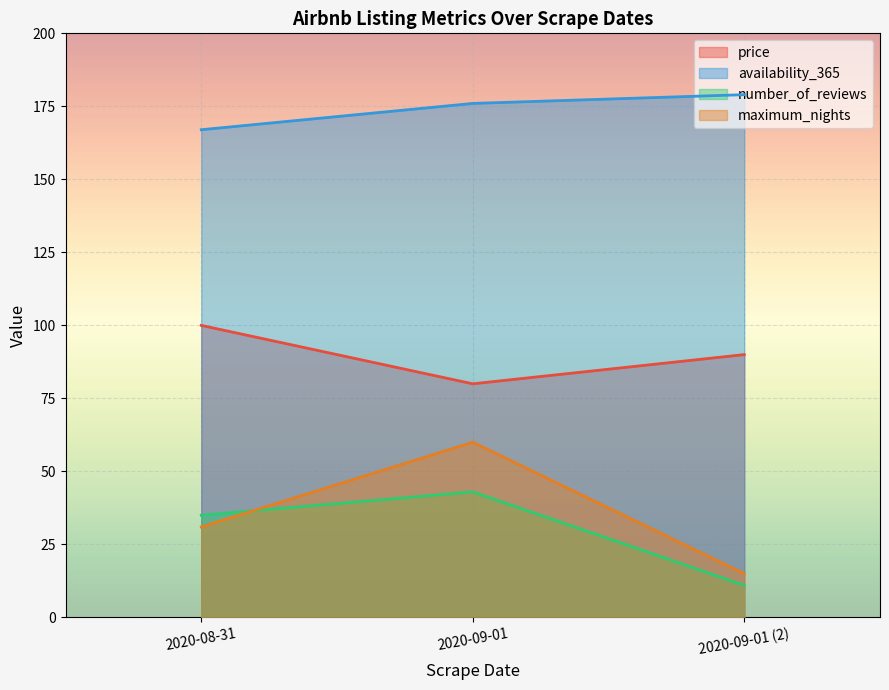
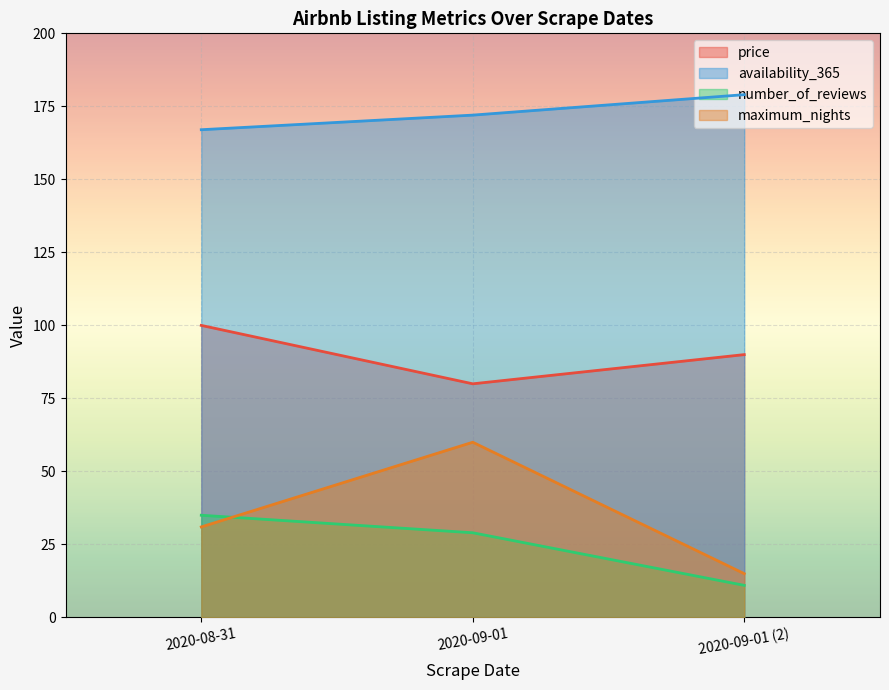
  {
    "availability_365": {
      "2020-08-31": 167,
-     "2020-09-01": 176
+     "2020-09-01": 172
    },
    "number_of_reviews": {
      "2020-08-31": 35,
-     "2020-09-01": 43,
+     "2020-09-01": 29,
      "2020-09-01 (2)": 11
    }
  }
